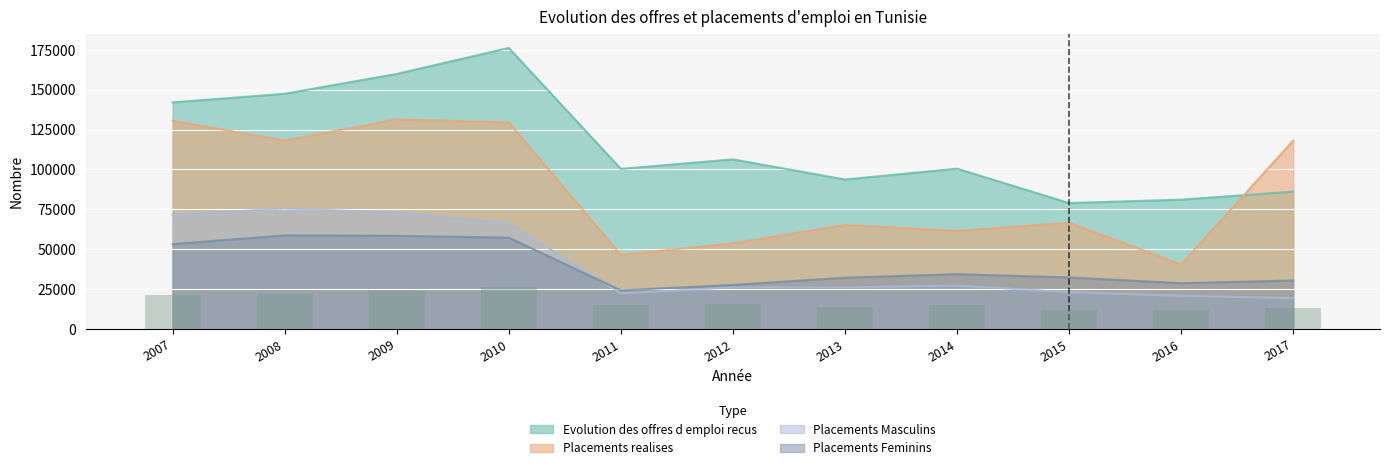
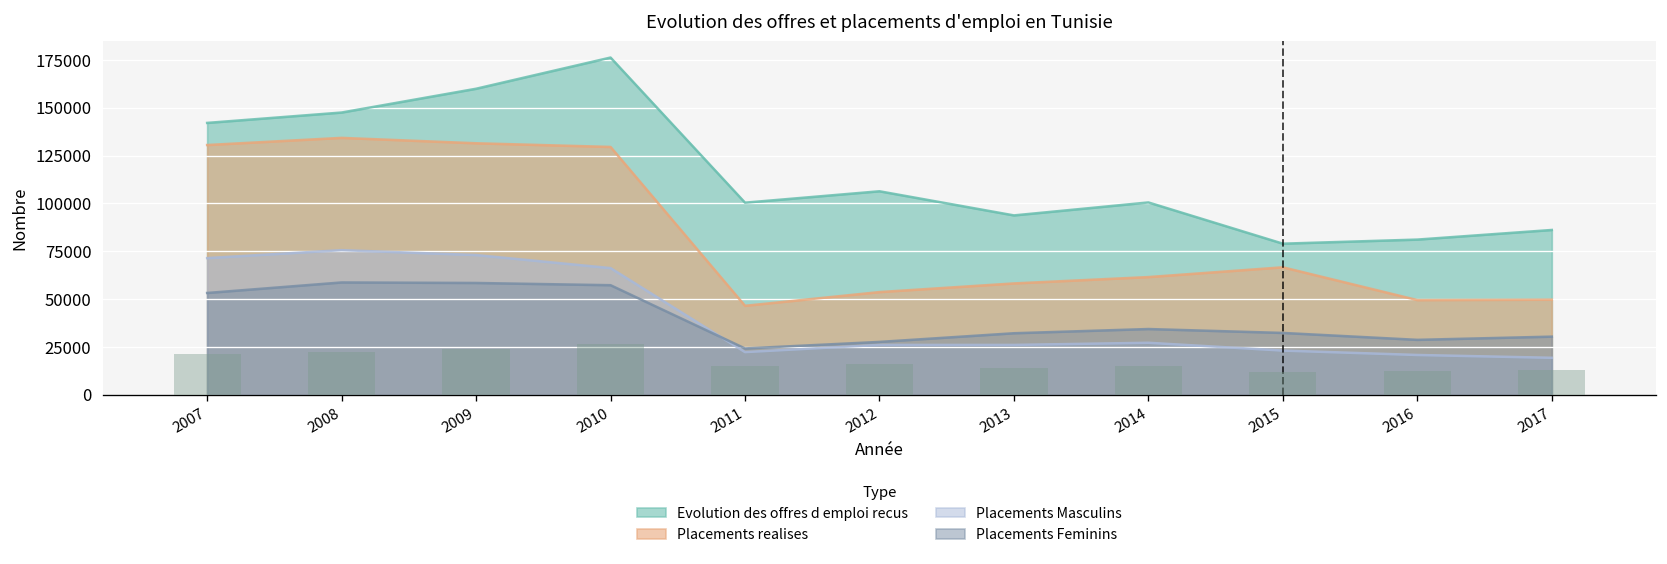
  {
    "Placements realises": {
      "2007": 130000,
-     "2008": 118000,
+     "2008": 134000,
      "2009": 131000,
      "2010": 129000,
      "2011": 46000,
      "2012": 54000,
-     "2013": 65000,
+     "2013": 58000,
      "2014": 61000,
      "2015": 67000,
-     "2016": 41000,
-     "2017": 118000
+     "2016": 49000,
+     "2017": 50000
    }
  }
